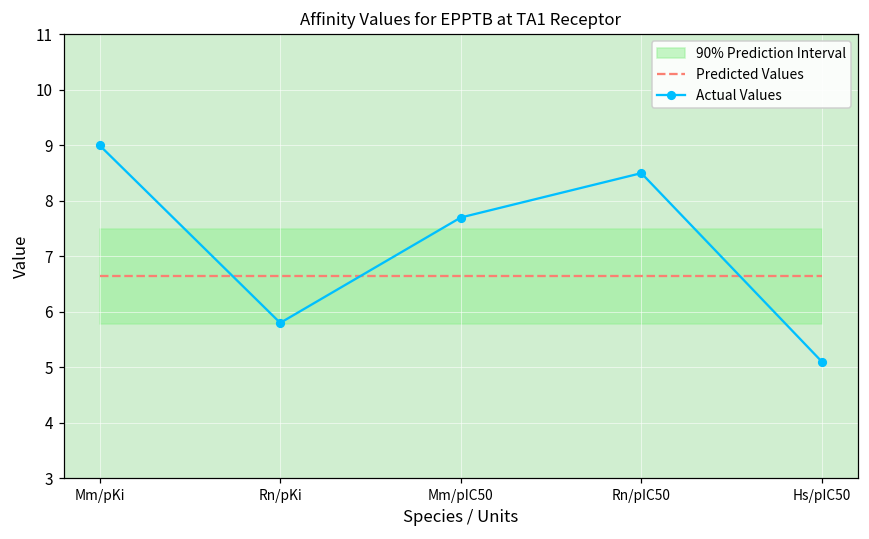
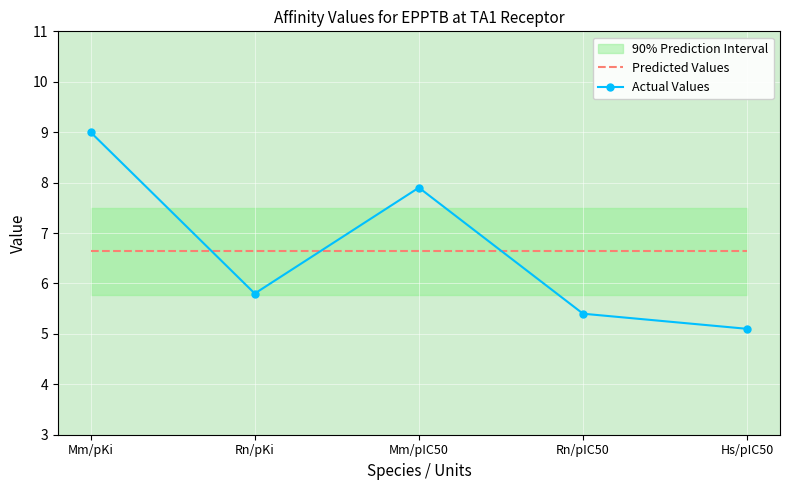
  {
    "Predicted Values": {
      "Mm/pKi": 6.6,
      "Rn/pKi": 6.6,
      "Mm/pIC50": 6.6,
      "Rn/pIC50": 6.6,
      "Hs/pIC50": 6.6
    },
    "90% Prediction Interval": {
      "Mm/pKi": 7.5,
      "Rn/pKi": 7.5,
      "Mm/pIC50": 7.5,
      "Rn/pIC50": 7.5,
      "Hs/pIC50": 7.5
    },
    "Actual Values": {
      "Mm/pKi": 9.0,
      "Rn/pKi": 5.8,
-     "Mm/pIC50": 7.7,
-     "Rn/pIC50": 8.5,
+     "Mm/pIC50": 7.9,
+     "Rn/pIC50": 5.4,
      "Hs/pIC50": 5.1
    }
  }
